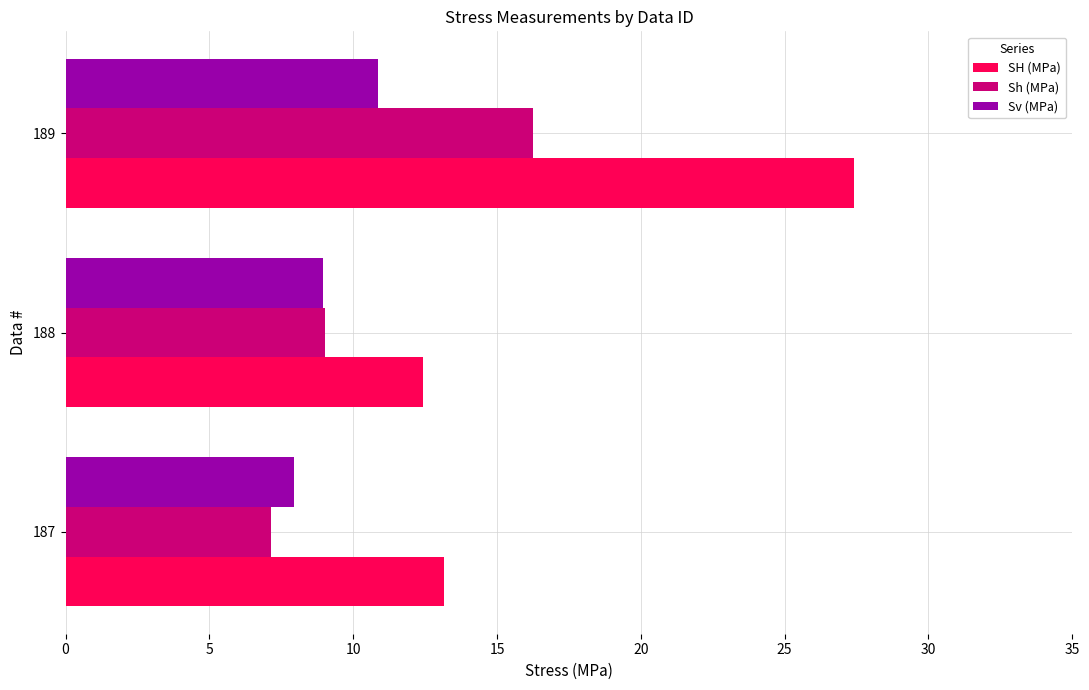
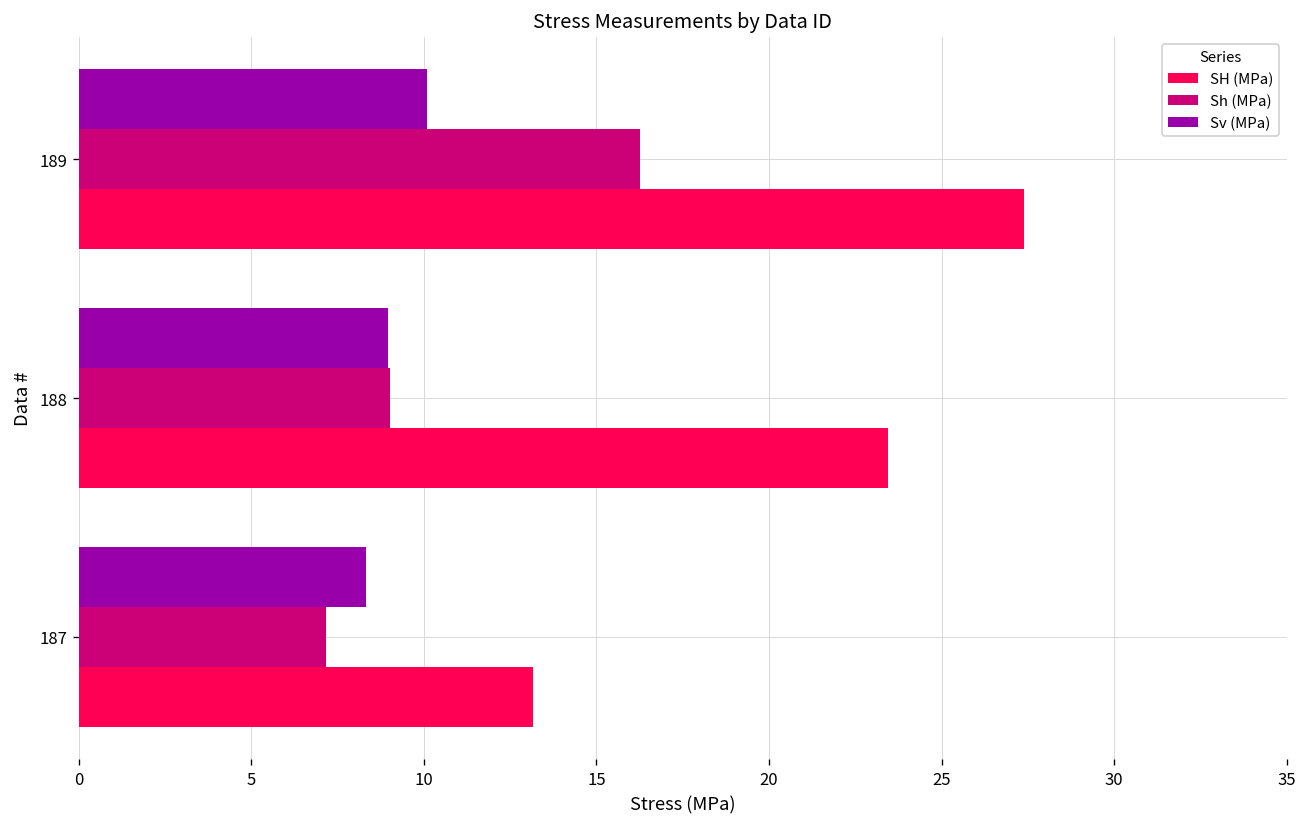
  {
    "SH (MPa)": {
      "189": 27.4,
-     "188": 12.4,
+     "188": 23.4,
      "187": 13.2
    },
    "Sh (MPa)": {
      "189": 16.3,
      "188": 9.0,
      "187": 7.2
    },
    "Sv (MPa)": {
-     "189": 10.9,
+     "189": 10.1,
      "188": 9.0,
-     "187": 7.9
+     "187": 8.3
    }
  }
